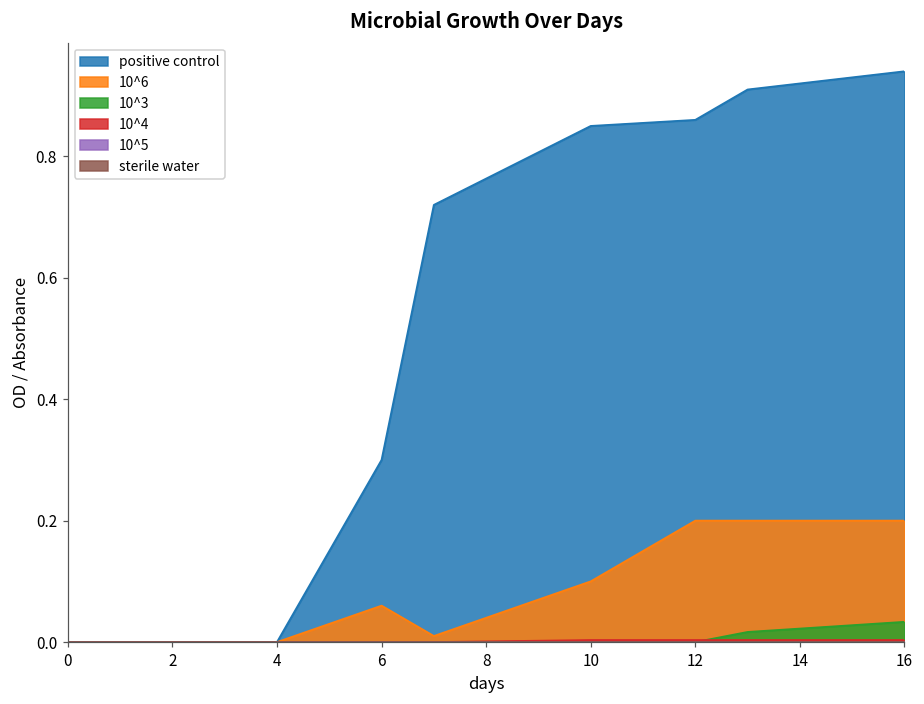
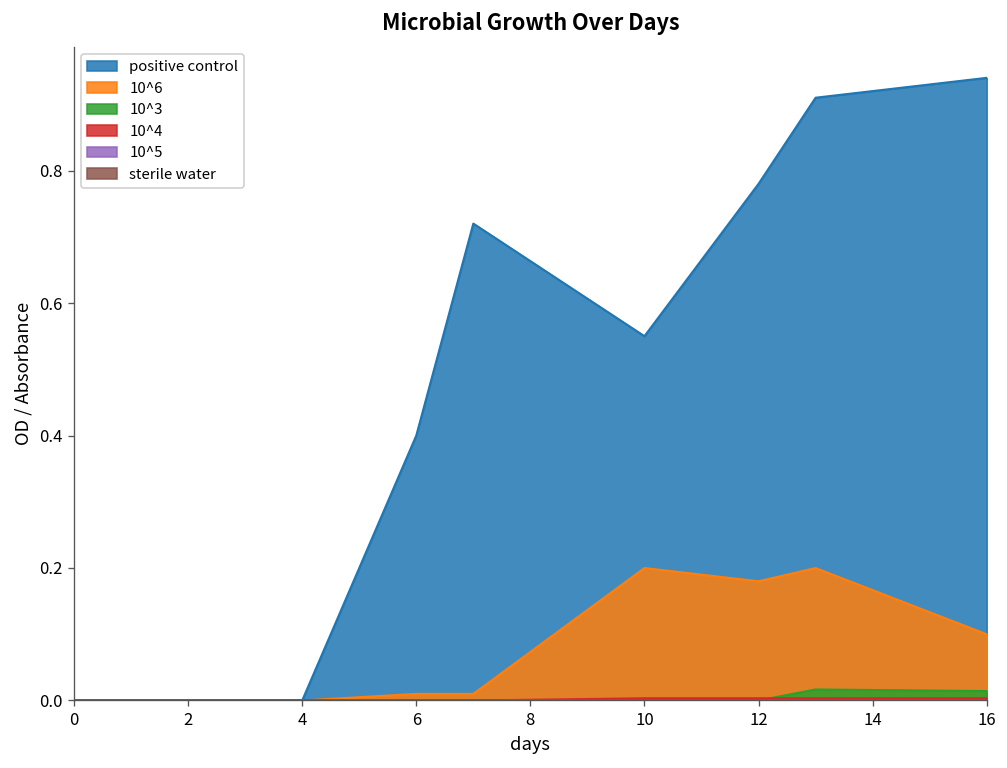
  {
    "positive control": {
-     "6": 0.3,
-     "10": 0.85,
-     "12": 0.86,
+     "6": 0.4,
+     "10": 0.55,
+     "12": 0.78,
      "16": 0.94
    },
    "10^6": {
-     "6": 0.06,
-     "10": 0.1,
-     "12": 0.20,
-     "16": 0.2
+     "6": 0.01,
+     "10": 0.2,
+     "12": 0.18,
+     "16": 0.1
    },
    "10^3": {
-     "16": 0.03
+     "16": 0.01
    }
  }
